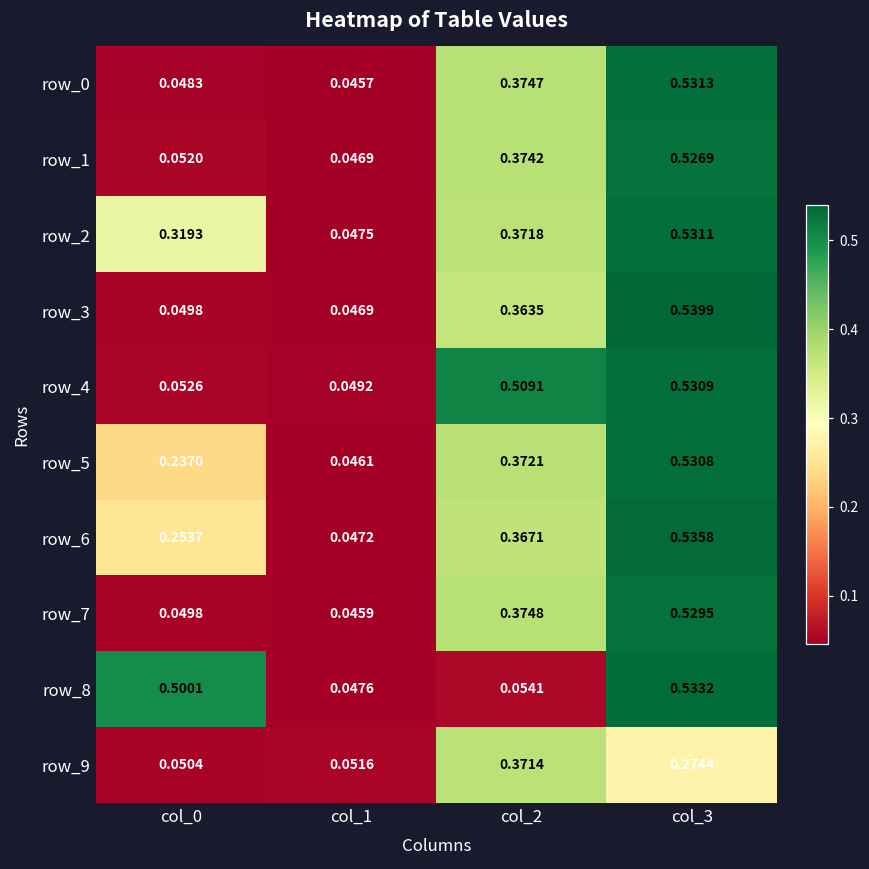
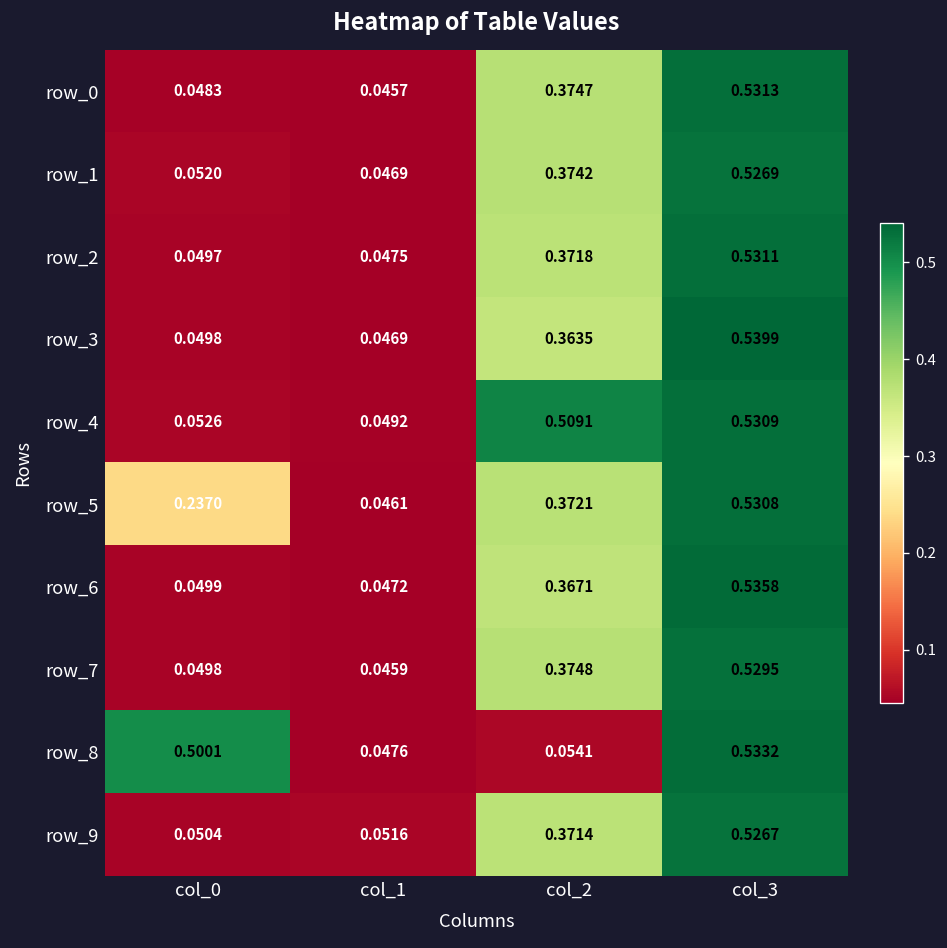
  {
    "row_0": {
      "col_0": 0.0483,
      "col_1": 0.0457,
      "col_2": 0.3747,
      "col_3": 0.5313
    },
    "row_1": {
      "col_0": 0.0520,
      "col_1": 0.0469,
      "col_2": 0.3742,
      "col_3": 0.5269
    },
    "row_2": {
-     "col_0": 0.3193,
+     "col_0": 0.0497,
      "col_1": 0.0475,
      "col_2": 0.3718,
      "col_3": 0.5311
    },
    "row_3": {
      "col_0": 0.0498,
      "col_1": 0.0469,
      "col_2": 0.3635,
      "col_3": 0.5399
    },
    "row_4": {
      "col_0": 0.0526,
      "col_1": 0.0492,
      "col_2": 0.5091,
      "col_3": 0.5309
    },
    "row_5": {
      "col_0": 0.2370,
      "col_1": 0.0461,
      "col_2": 0.3721,
      "col_3": 0.5308
    },
    "row_6": {
-     "col_0": 0.2537,
+     "col_0": 0.0499,
      "col_1": 0.0472,
      "col_2": 0.3671,
      "col_3": 0.5358
    },
    "row_7": {
      "col_0": 0.0498,
      "col_1": 0.0459,
      "col_2": 0.3748,
      "col_3": 0.5295
    },
    "row_8": {
      "col_0": 0.5001,
      "col_1": 0.0476,
      "col_2": 0.0541,
      "col_3": 0.5332
    },
    "row_9": {
      "col_0": 0.0504,
      "col_1": 0.0516,
      "col_2": 0.3714,
-     "col_3": 0.2744
+     "col_3": 0.5267
    }
  }
